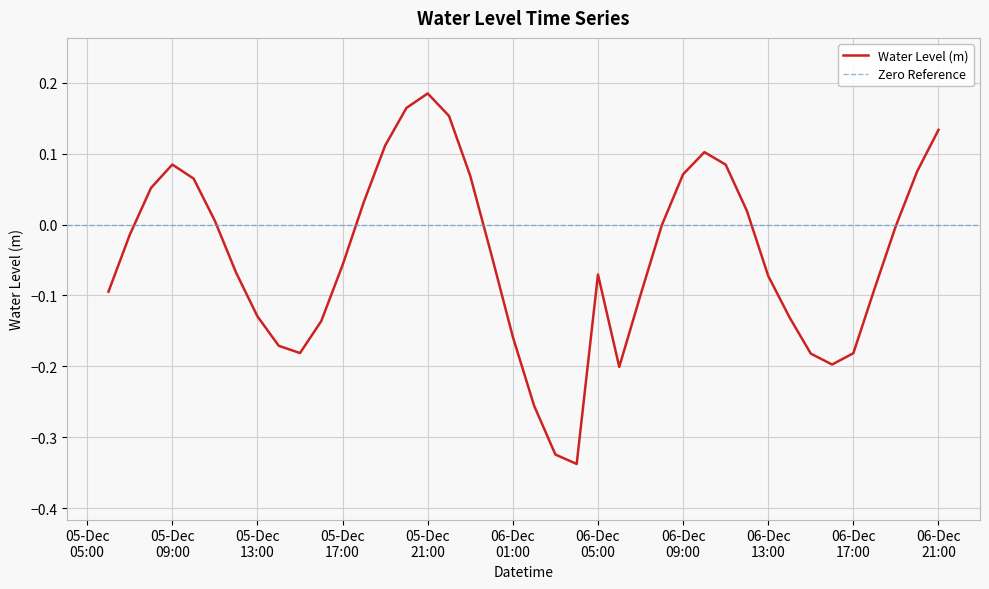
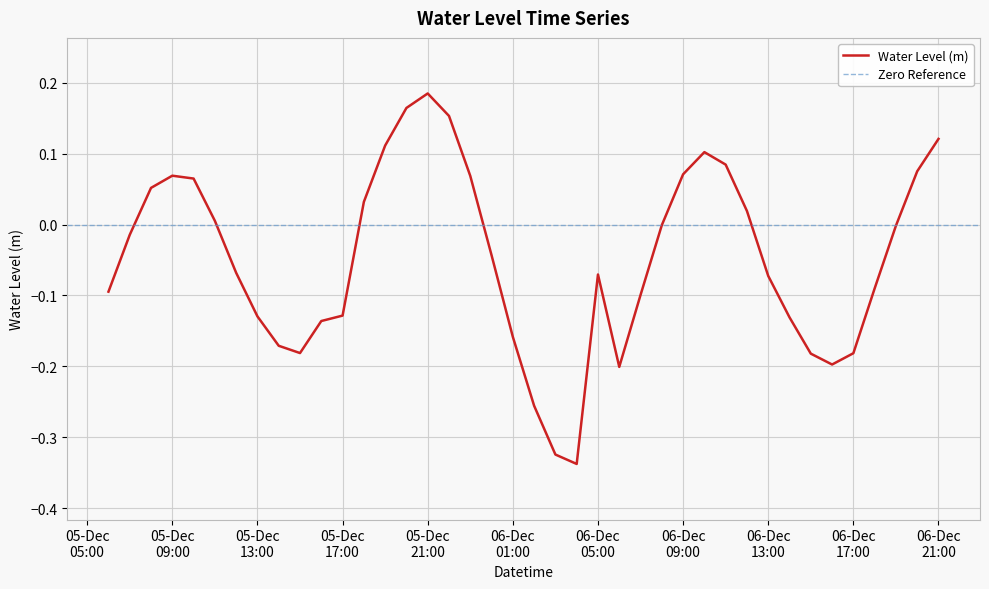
  {
-   "05-Dec 09:00": 0.08,
+   "05-Dec 09:00": 0.07,
    "05-Dec 13:00": -0.13,
-   "05-Dec 17:00": -0.06,
+   "05-Dec 17:00": -0.13,
    "05-Dec 21:00": 0.18,
    "06-Dec 01:00": -0.16,
    "06-Dec 05:00": -0.07,
    "06-Dec 09:00": 0.07,
    "06-Dec 13:00": -0.07,
    "06-Dec 17:00": -0.18,
-   "06-Dec 21:00": 0.13
+   "06-Dec 21:00": 0.12
  }
